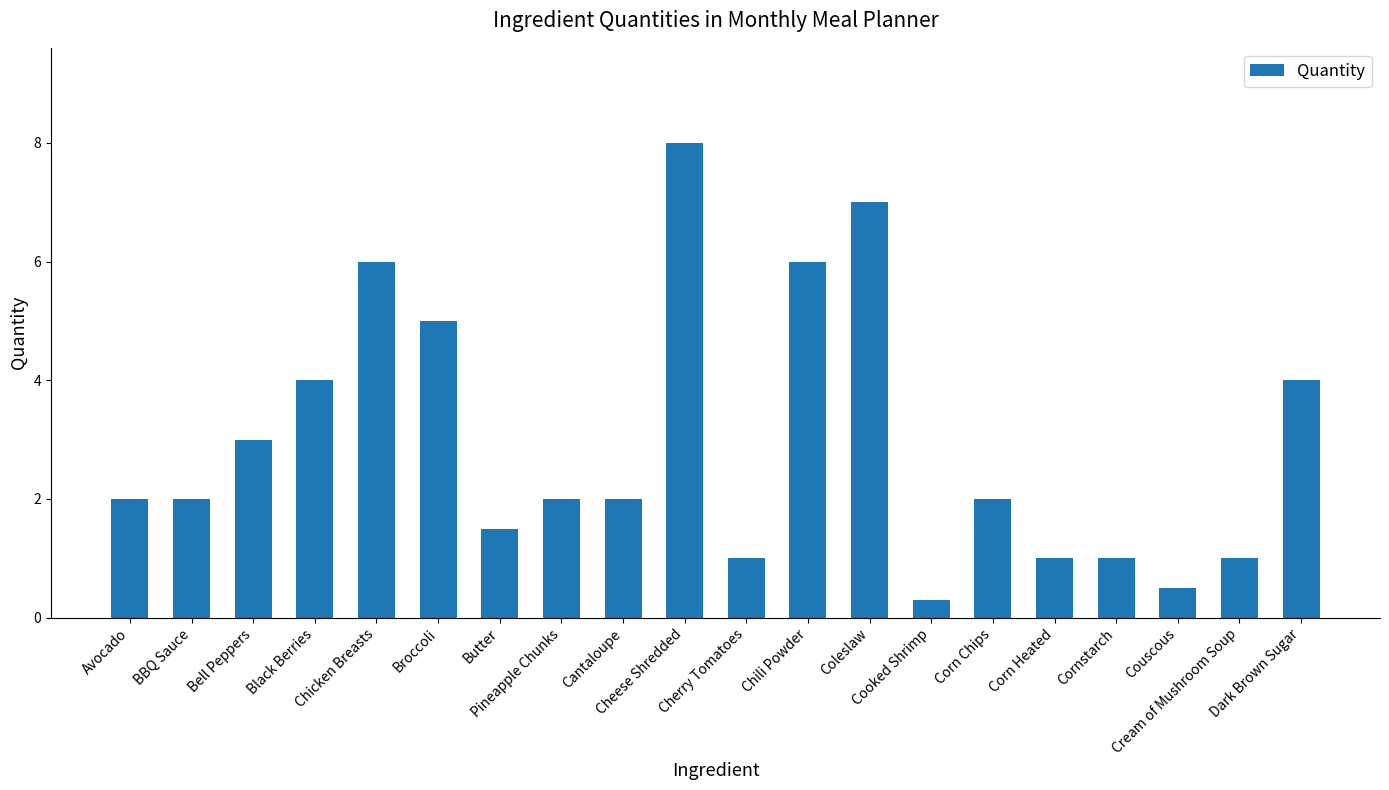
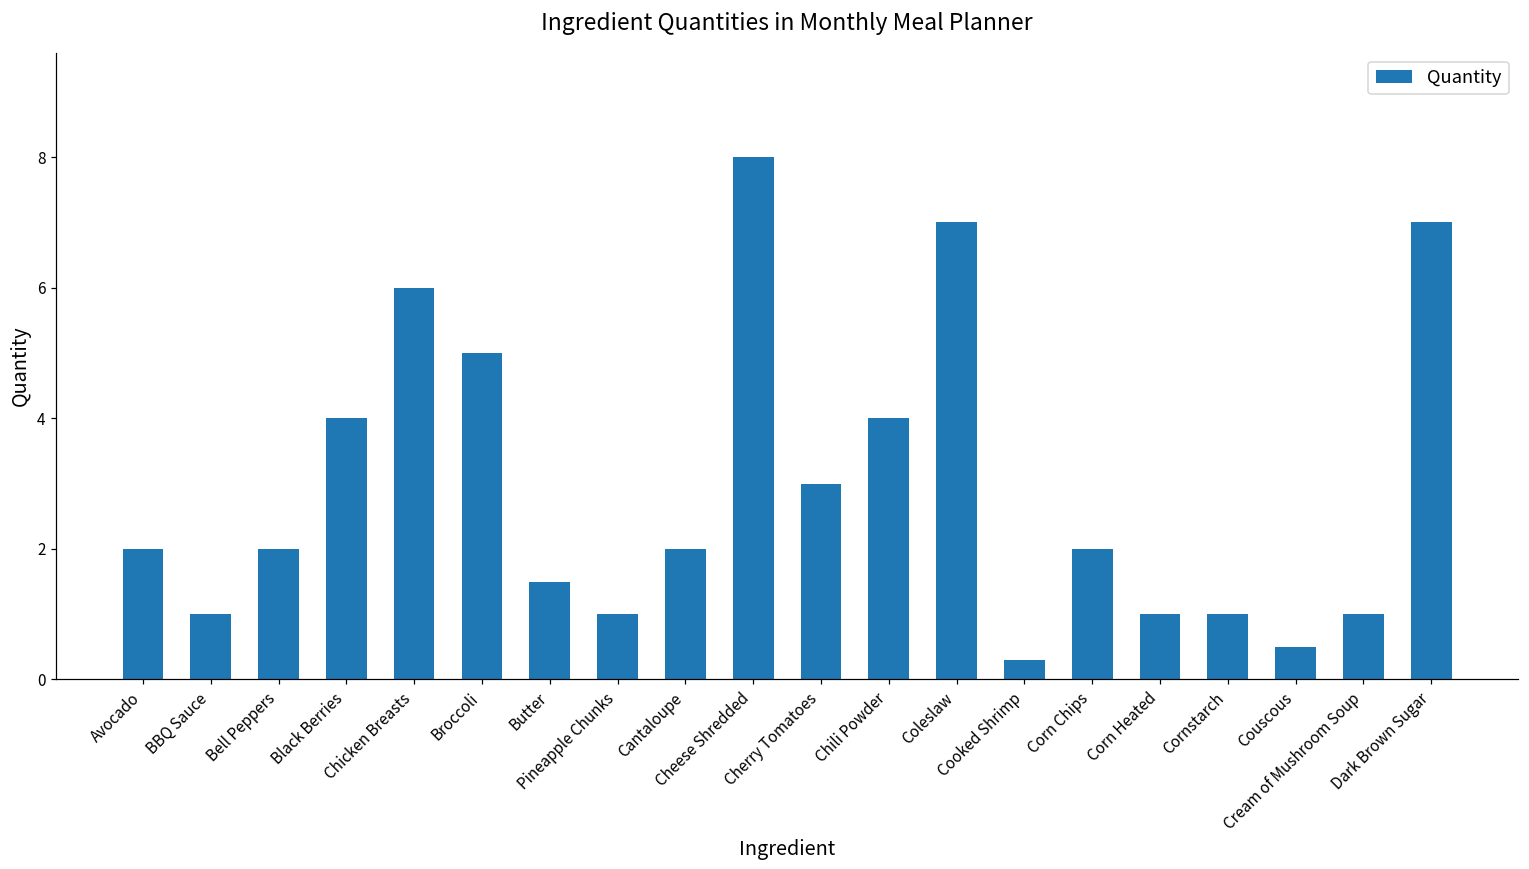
  {
    "Avocado": 2,
-   "BBQ Sauce": 2,
-   "Bell Peppers": 3,
+   "BBQ Sauce": 1,
+   "Bell Peppers": 2,
    "Black Berries": 4,
    "Chicken Breasts": 6,
    "Broccoli": 5,
    "Butter": 1.5,
-   "Pineapple Chunks": 2,
+   "Pineapple Chunks": 1,
    "Cantaloupe": 2,
    "Cheese Shredded": 8,
-   "Cherry Tomatoes": 1,
-   "Chili Powder": 6,
+   "Cherry Tomatoes": 3,
+   "Chili Powder": 4,
    "Coleslaw": 7,
    "Cooked Shrimp": 0.3,
    "Corn Chips": 2,
    "Corn Heated": 1,
    "Cornstarch": 1,
    "Couscous": 0.5,
    "Cream of Mushroom Soup": 1,
-   "Dark Brown Sugar": 4
+   "Dark Brown Sugar": 7
  }
